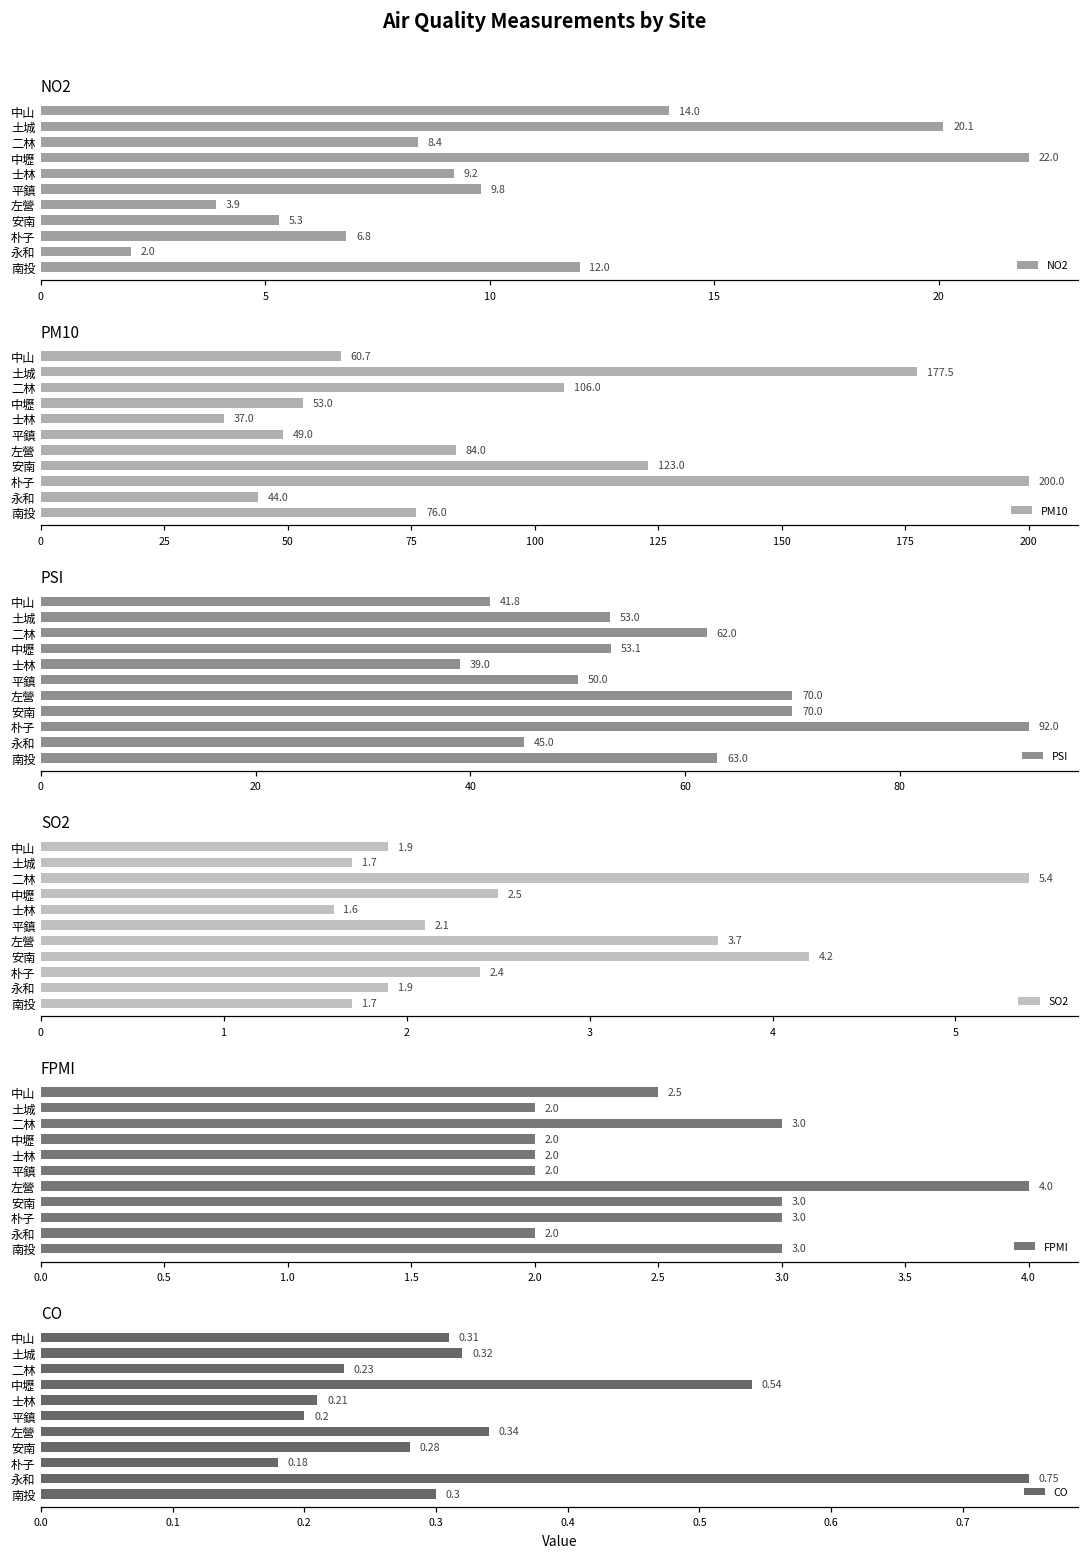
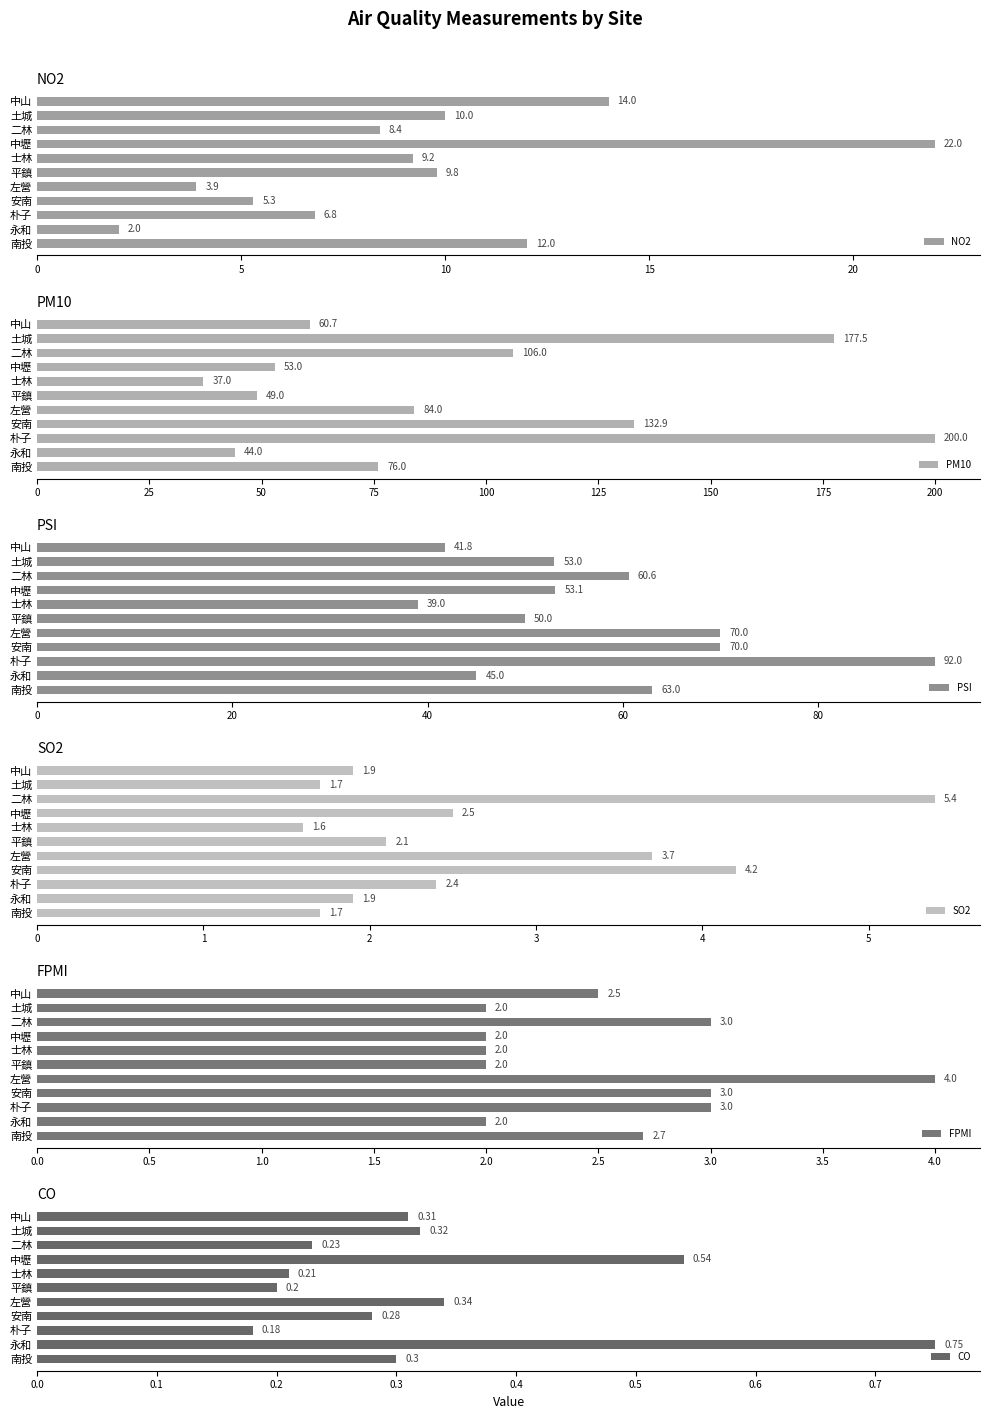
  {
    "NO2": {
      "中山": 14.0,
-     "土城": 20.1,
+     "土城": 10.0,
      "二林": 8.4,
      "中壢": 22.0,
      "士林": 9.2,
      "平鎮": 9.8,
      "左營": 3.9,
      "安南": 5.3,
      "朴子": 6.8,
      "永和": 2.0,
      "南投": 12.0
    },
    "PM10": {
      "中山": 60.7,
      "土城": 177.5,
      "二林": 106.0,
      "中壢": 53.0,
      "士林": 37.0,
      "平鎮": 49.0,
      "左營": 84.0,
-     "安南": 123.0,
+     "安南": 132.9,
      "朴子": 200.0,
      "永和": 44.0,
      "南投": 76.0
    },
    "PSI": {
      "中山": 41.8,
      "土城": 53.0,
-     "二林": 62.0,
+     "二林": 60.6,
      "中壢": 53.1,
      "士林": 39.0,
      "平鎮": 50.0,
      "左營": 70.0,
      "安南": 70.0,
      "朴子": 92.0,
      "永和": 45.0,
      "南投": 63.0
    },
    "SO2": {
      "中山": 1.9,
      "土城": 1.7,
      "二林": 5.4,
      "中壢": 2.5,
      "士林": 1.6,
      "平鎮": 2.1,
      "左營": 3.7,
      "安南": 4.2,
      "朴子": 2.4,
      "永和": 1.9,
      "南投": 1.7
    },
    "FPMI": {
      "中山": 2.5,
      "土城": 2.0,
      "二林": 3.0,
      "中壢": 2.0,
      "士林": 2.0,
      "平鎮": 2.0,
      "左營": 4.0,
      "安南": 3.0,
      "朴子": 3.0,
      "永和": 2.0,
-     "南投": 3.0
+     "南投": 2.7
    },
    "CO": {
      "中山": 0.31,
      "土城": 0.32,
      "二林": 0.23,
      "中壢": 0.54,
      "士林": 0.2,
      "平鎮": 0.2,
      "左營": 0.34,
      "安南": 0.28,
      "朴子": 0.18,
      "永和": 0.75,
      "南投": 0.3
    }
  }
